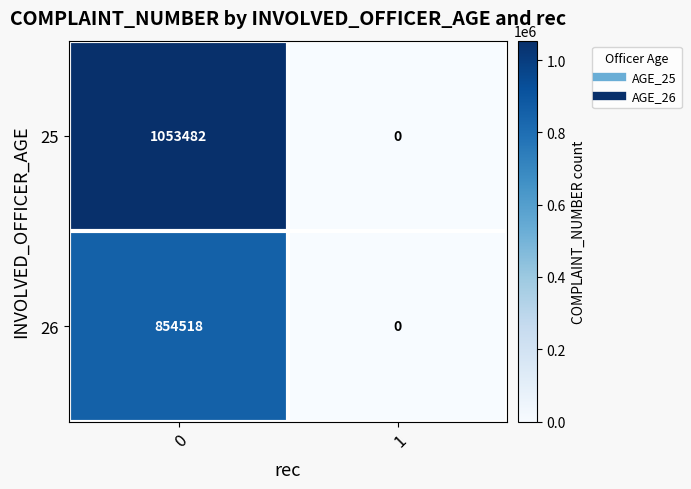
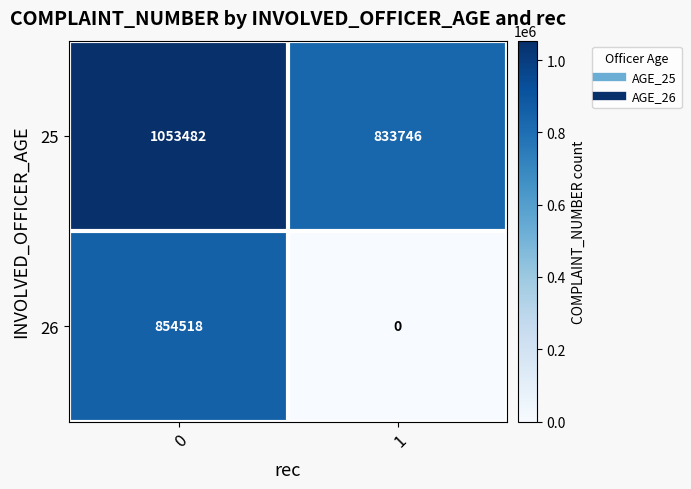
  {
    "25": {
      "0": 1053482,
-     "1": 0
+     "1": 833746
    },
    "26": {
      "0": 854518,
      "1": 0
    }
  }
